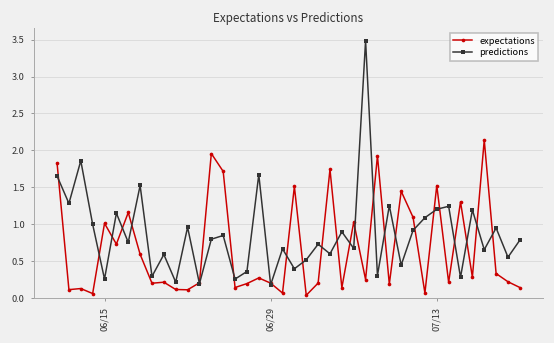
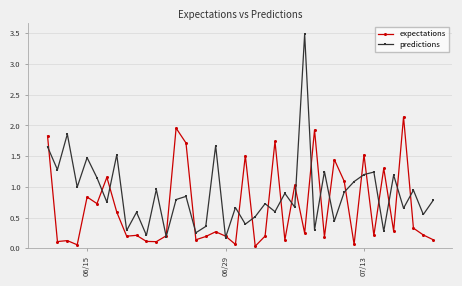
  {
    "expectations": {
-     "06/15": 1.0,
+     "06/15": 0.8,
      "07/13": 1.5
    },
    "predictions": {
-     "06/15": 0.3,
+     "06/15": 1.5,
      "07/13": 1.2
    }
  }
